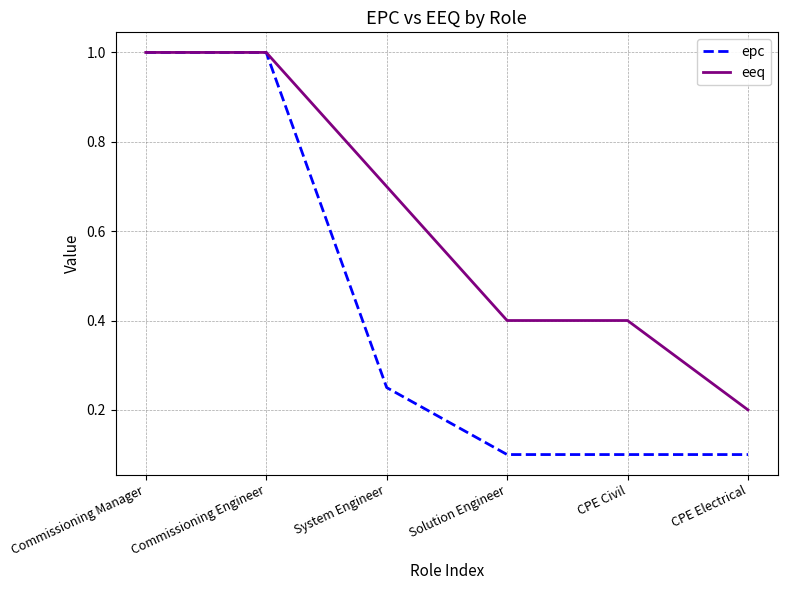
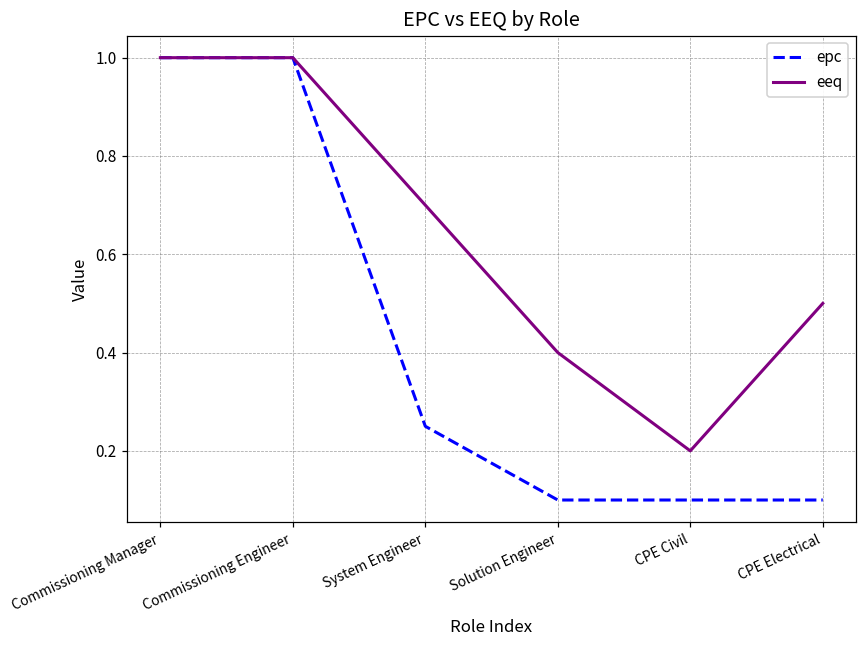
  {
    "epc": {
      "System Engineer": 0.25,
      "Solution Engineer": 0.1,
      "CPE Civil": 0.1,
      "CPE Electrical": 0.1
    },
    "eeq": {
      "System Engineer": 0.7,
      "Solution Engineer": 0.4,
-     "CPE Civil": 0.4,
-     "CPE Electrical": 0.2
+     "CPE Civil": 0.2,
+     "CPE Electrical": 0.5
    }
  }
